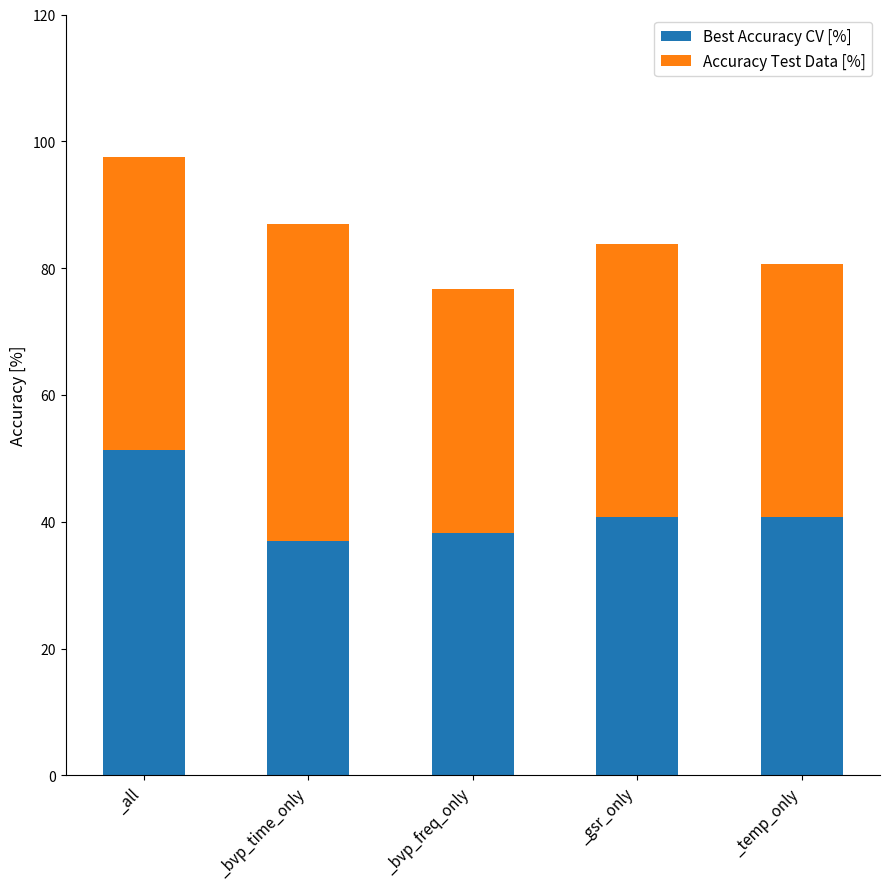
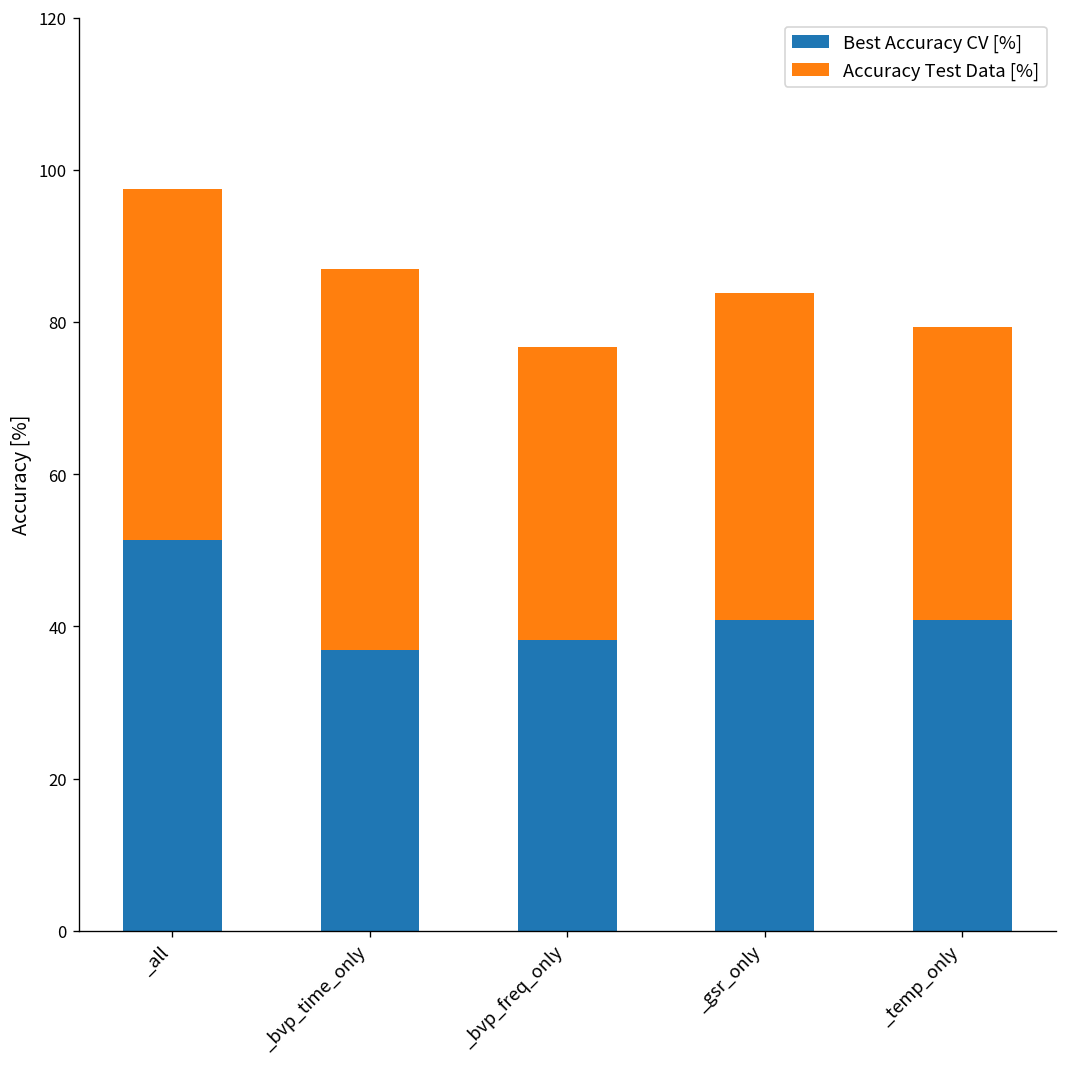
  {
    "Best Accuracy CV [%]": {
      "_all": 51,
      "_bvp_time_only": 37,
      "_bvp_freq_only": 38,
      "_gsr_only": 41,
      "_temp_only": 41
    },
    "Accuracy Test Data [%]": {
      "_all": 46,
      "_bvp_time_only": 50,
      "_bvp_freq_only": 39,
      "_gsr_only": 43,
-     "_temp_only": 40
+     "_temp_only": 39
    }
  }
